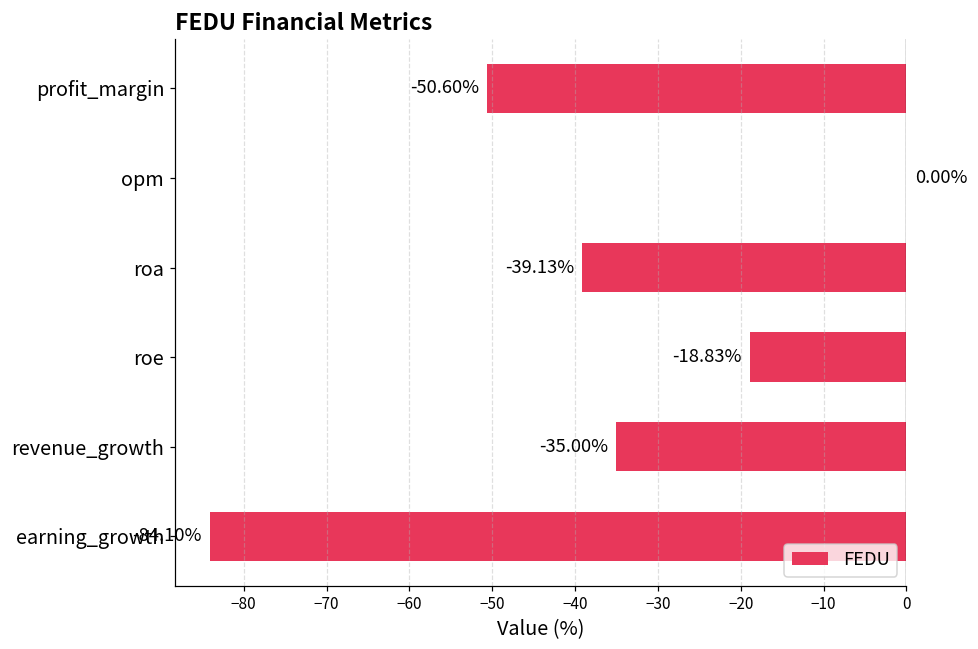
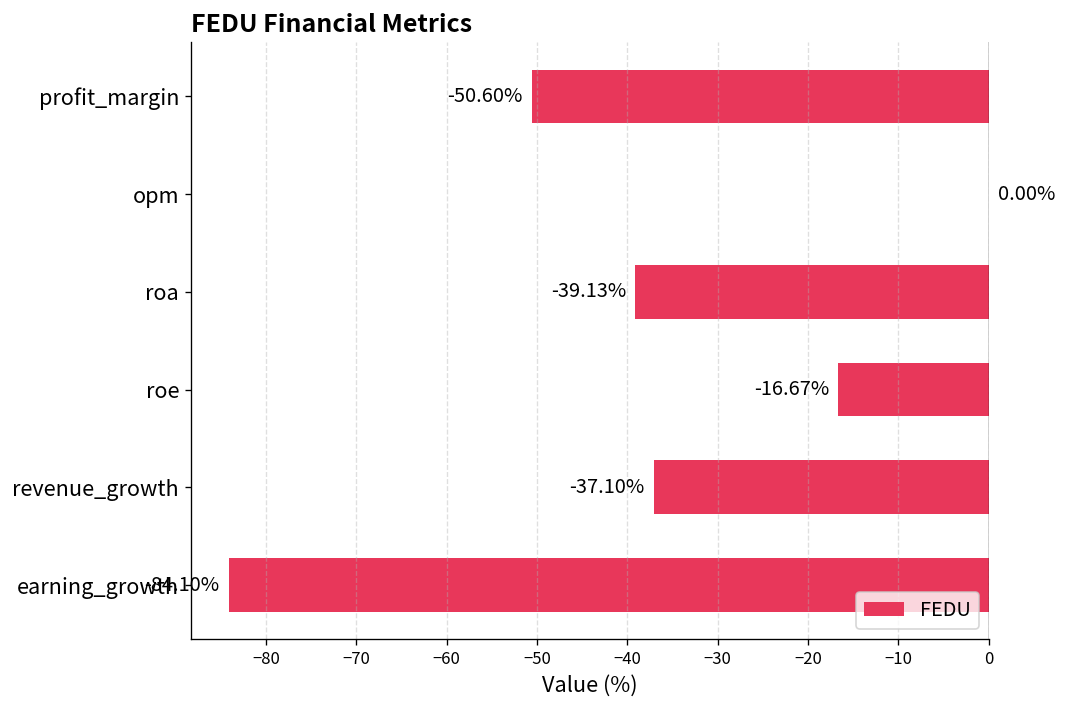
  {
    "profit_margin": "-50.60%",
    "opm": "0.00%",
    "roa": "-39.13%",
-   "roe": "-18.83%",
-   "revenue_growth": "-35.00%",
+   "roe": "-16.67%",
+   "revenue_growth": "-37.10%",
    "earning_growth": "-84.10%"
  }
